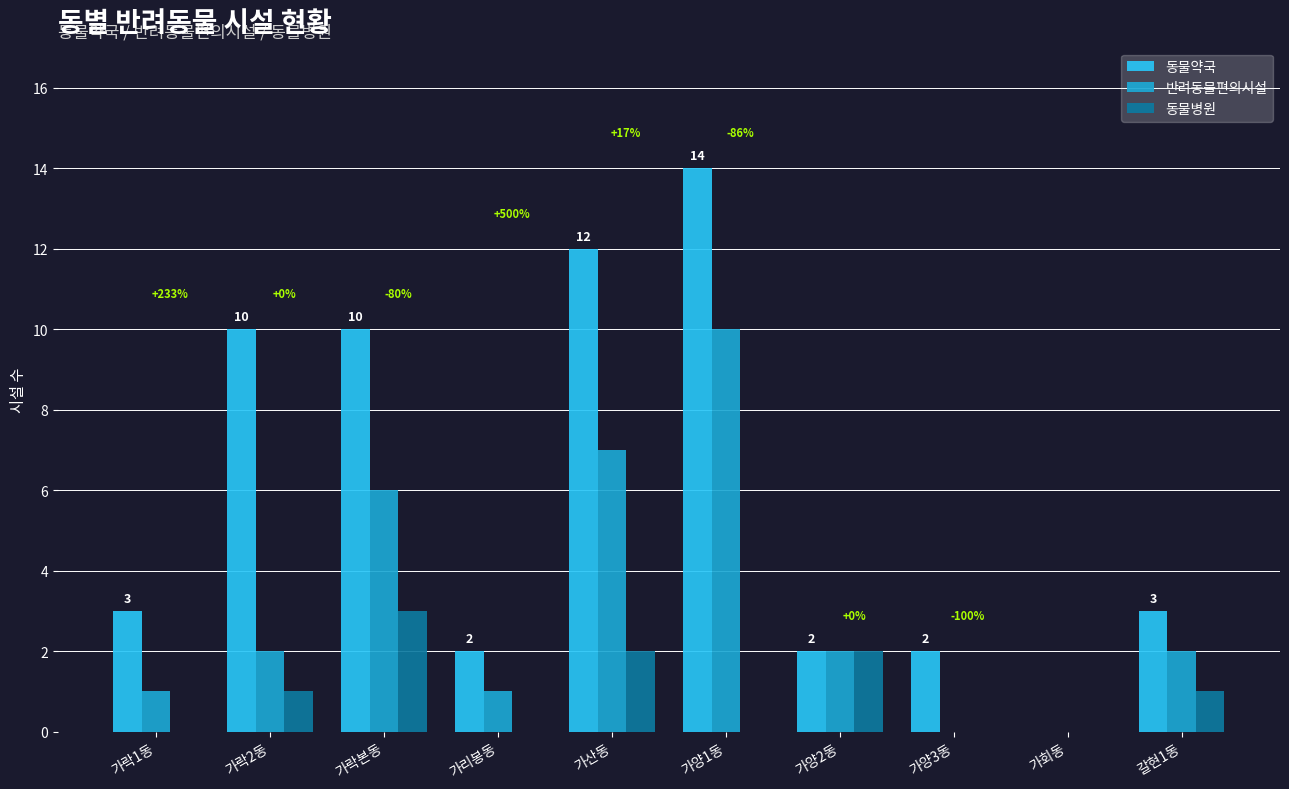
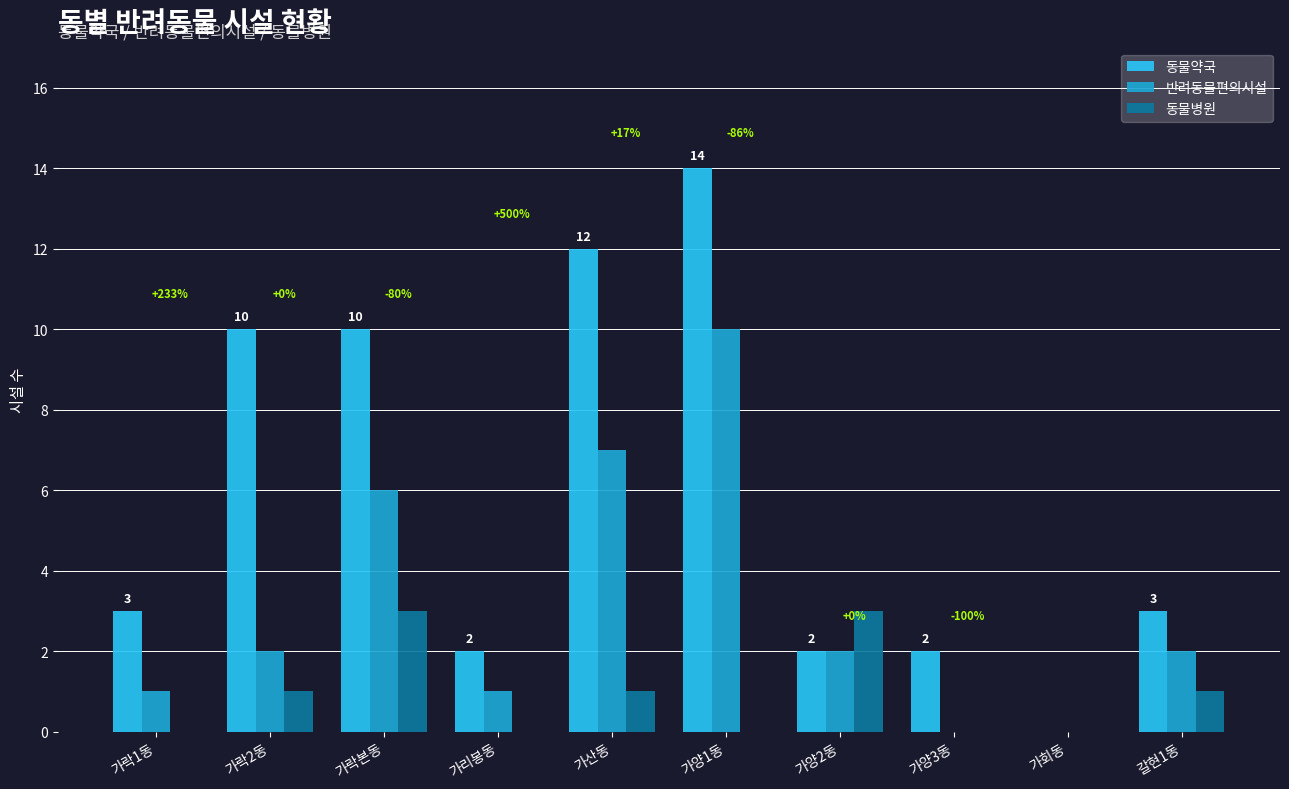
  {
    "동물병원": {
      "가락1동": 0,
      "가락2동": 1,
      "가락본동": 3,
      "가리봉동": 0,
-     "가산동": 2,
+     "가산동": 1,
      "가양1동": 0,
-     "가양2동": 2,
+     "가양2동": 3,
      "가양3동": 0,
      "가회동": 0,
      "갈현1동": 1
    }
  }
